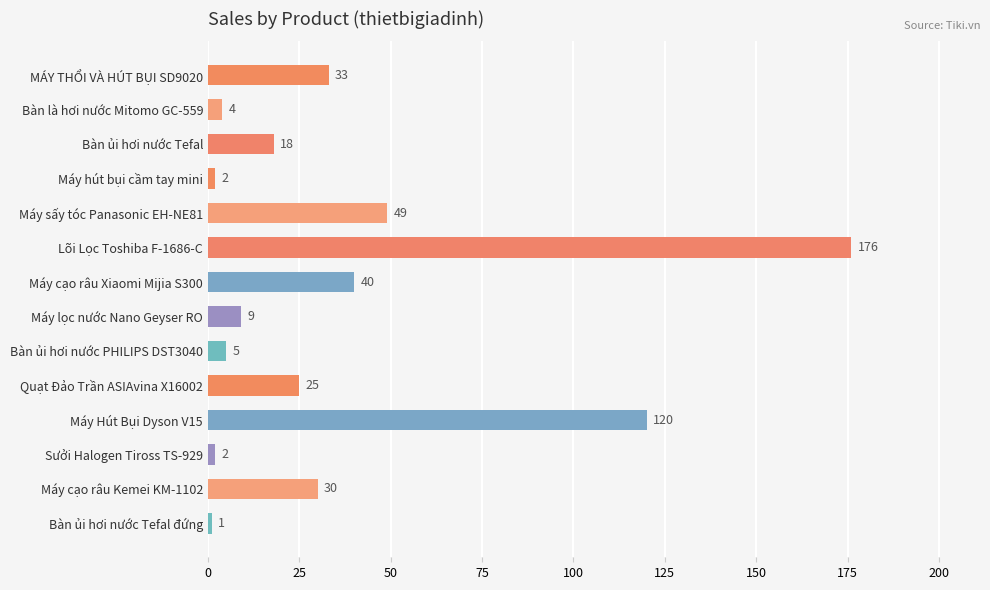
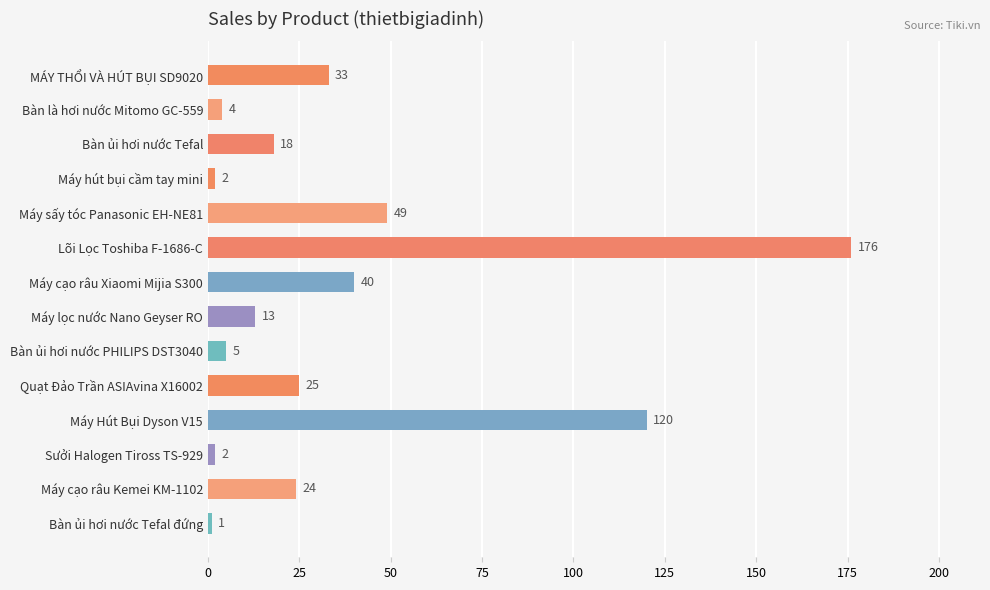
  {
    "MÁY THỔI VÀ HÚT BỤI SD9020": 33,
    "Bàn là hơi nước Mitomo GC-559": 4,
    "Bàn ủi hơi nước Tefal": 18,
    "Máy hút bụi cầm tay mini": 2,
    "Máy sấy tóc Panasonic EH-NE81": 49,
    "Lõi Lọc Toshiba F-1686-C": 176,
    "Máy cạo râu Xiaomi Mijia S300": 40,
-   "Máy lọc nước Nano Geyser RO": 9,
+   "Máy lọc nước Nano Geyser RO": 13,
    "Bàn ủi hơi nước PHILIPS DST3040": 5,
    "Quạt Đảo Trần ASIAvina X16002": 25,
    "Máy Hút Bụi Dyson V15": 120,
    "Sưởi Halogen Tiross TS-929": 2,
-   "Máy cạo râu Kemei KM-1102": 30,
+   "Máy cạo râu Kemei KM-1102": 24,
    "Bàn ủi hơi nước Tefal đứng": 1
  }
